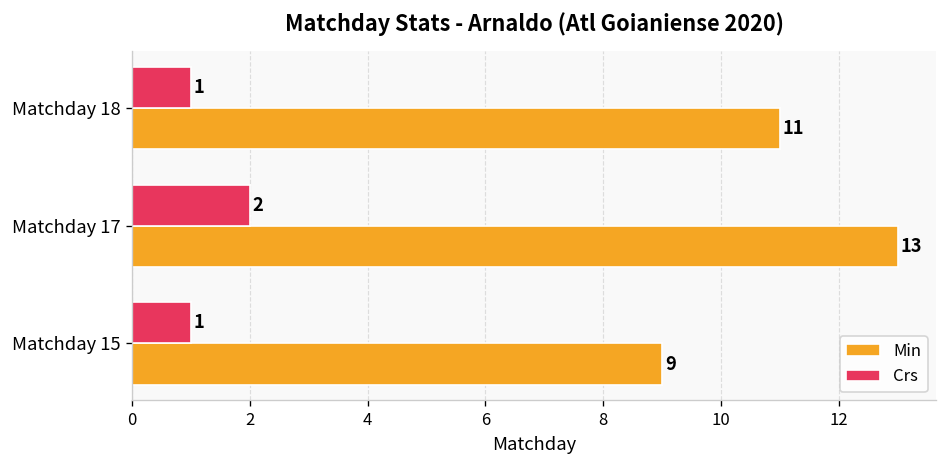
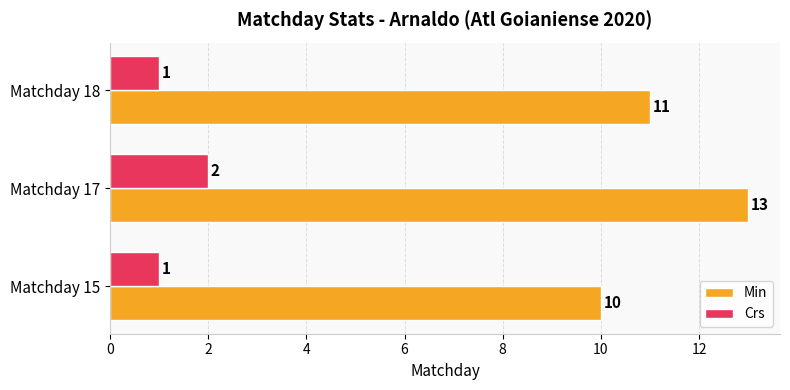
  {
    "Min": {
      "Matchday 18": 11,
      "Matchday 17": 13,
-     "Matchday 15": 9
+     "Matchday 15": 10
    },
    "Crs": {
      "Matchday 18": 1,
      "Matchday 17": 2,
      "Matchday 15": 1
    }
  }
